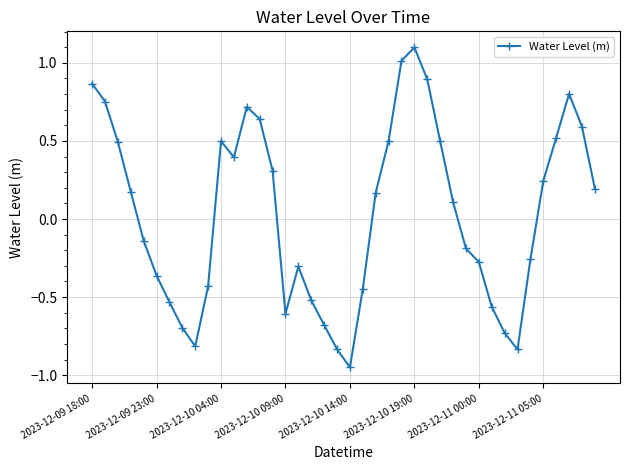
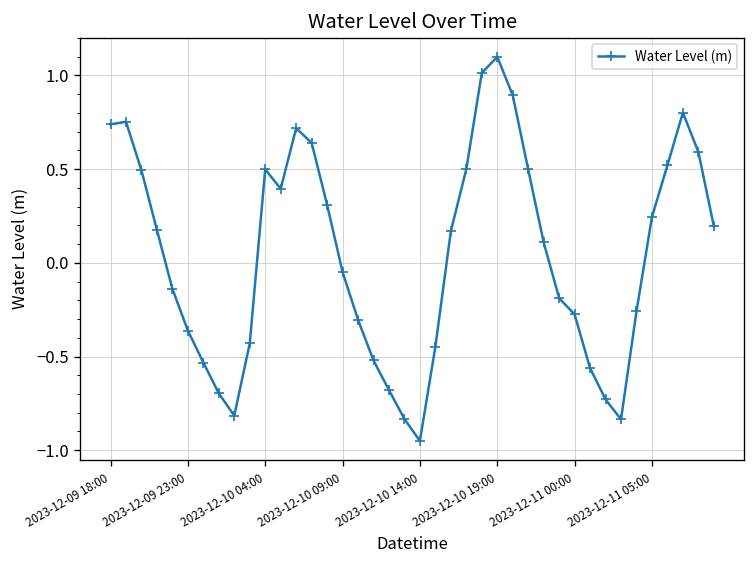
  {
-   "2023-12-09 18:00": 0.87,
+   "2023-12-09 18:00": 0.74,
    "2023-12-09 23:00": -0.36,
    "2023-12-10 04:00": 0.50,
-   "2023-12-10 09:00": -0.61,
+   "2023-12-10 09:00": -0.05,
    "2023-12-10 14:00": -0.95,
    "2023-12-10 19:00": 1.10,
    "2023-12-11 00:00": -0.28,
    "2023-12-11 05:00": 0.24
  }
